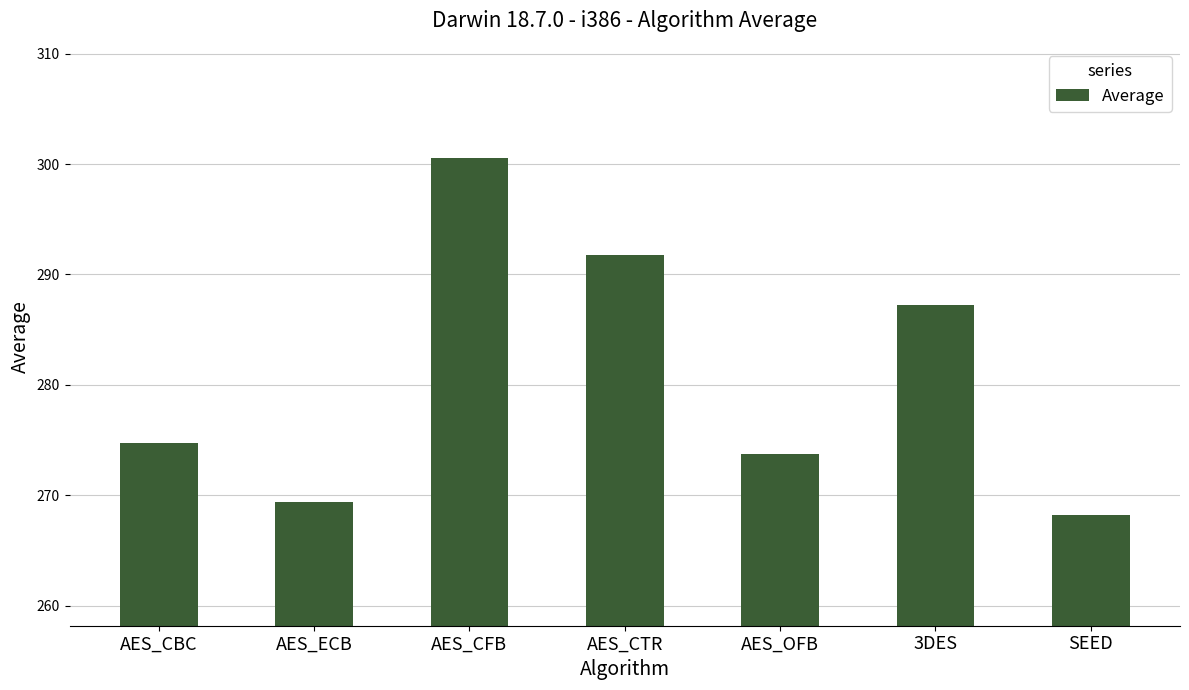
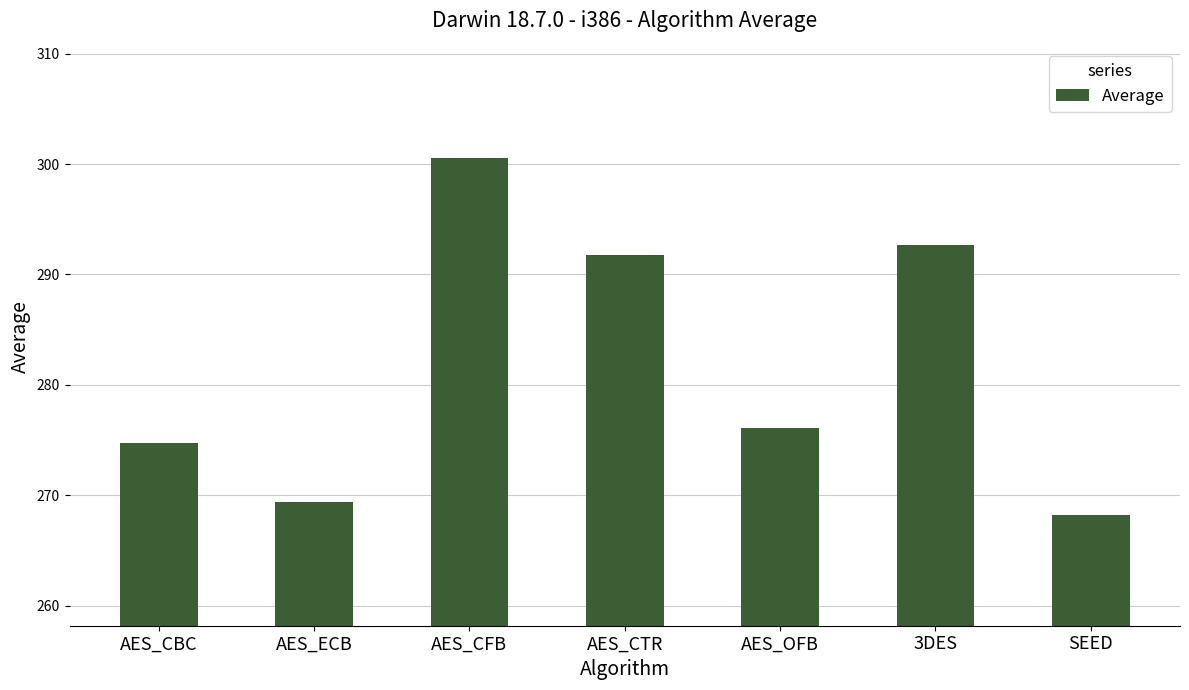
  {
    "AES_CBC": 274.7,
    "AES_ECB": 269.4,
    "AES_CFB": 300.5,
    "AES_CTR": 291.8,
-   "AES_OFB": 273.7,
-   "3DES": 287.2,
+   "AES_OFB": 276.1,
+   "3DES": 292.7,
    "SEED": 268.2
  }
